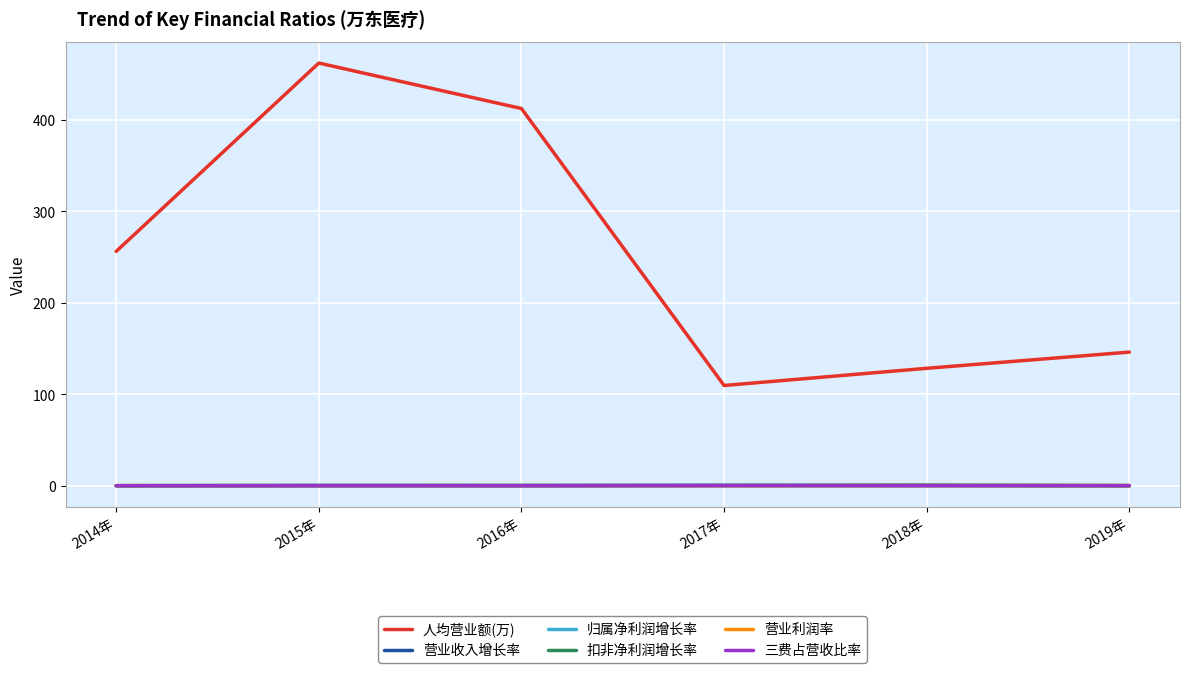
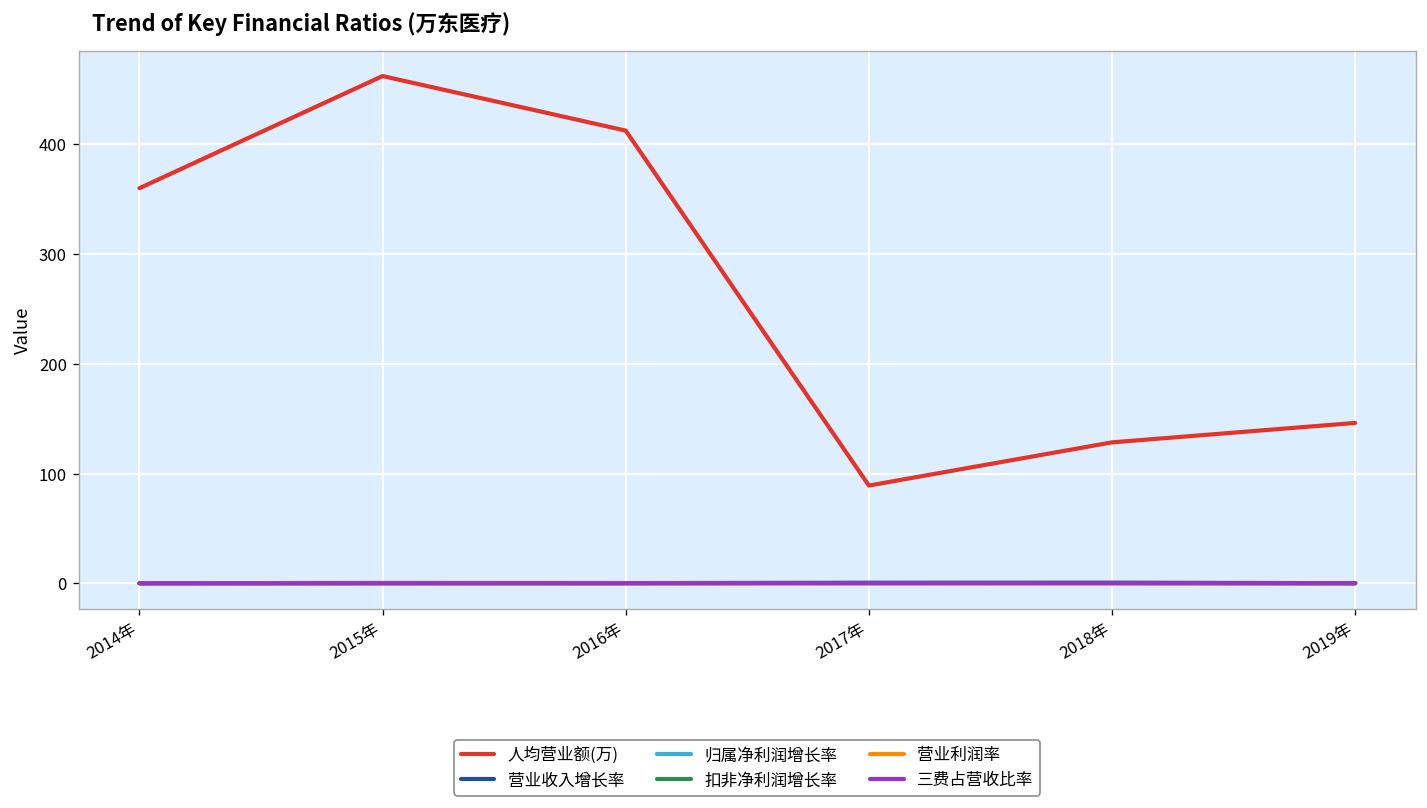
  {
    "人均营业额(万)": {
-     "2014年": 260,
+     "2014年": 360,
      "2015年": 460,
      "2016年": 410,
-     "2017年": 110,
+     "2017年": 90,
      "2018年": 130,
      "2019年": 150
    },
    "三费占营收比率": {
      "2014年": 0,
      "2015年": 0,
      "2016年": 0,
      "2017年": 0,
      "2018年": 0,
      "2019年": 0
    }
  }
